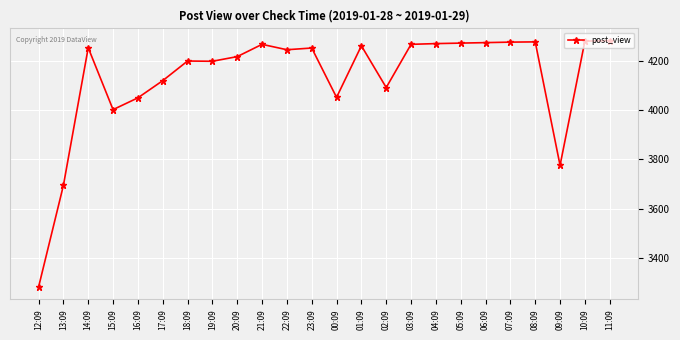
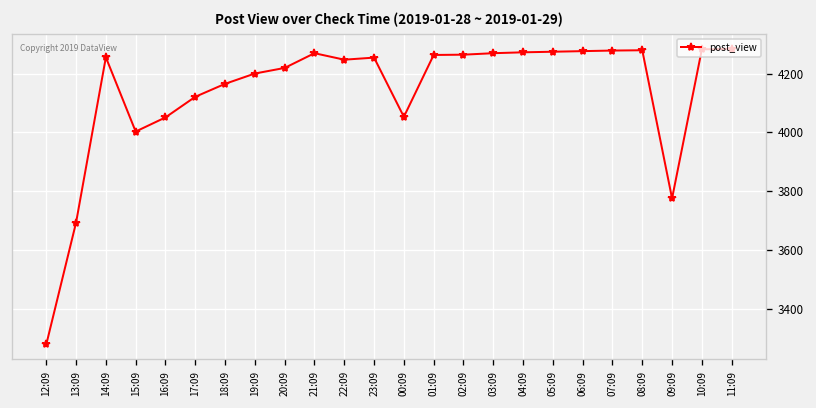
  {
    "12:09": 3280,
    "13:09": 3690,
    "15:09": 4000,
    "16:09": 4050,
    "17:09": 4120,
-   "18:09": 4200,
+   "18:09": 4170,
    "19:09": 4200,
    "20:09": 4220,
    "21:09": 4270,
    "22:09": 4250,
    "23:09": 4250,
    "00:09": 4050,
    "01:09": 4260,
-   "02:09": 4090,
+   "02:09": 4260,
    "03:09": 4270,
    "04:09": 4270,
    "05:09": 4270,
    "06:09": 4280,
    "07:09": 4280,
    "08:09": 4280,
    "09:09": 3780
  }
